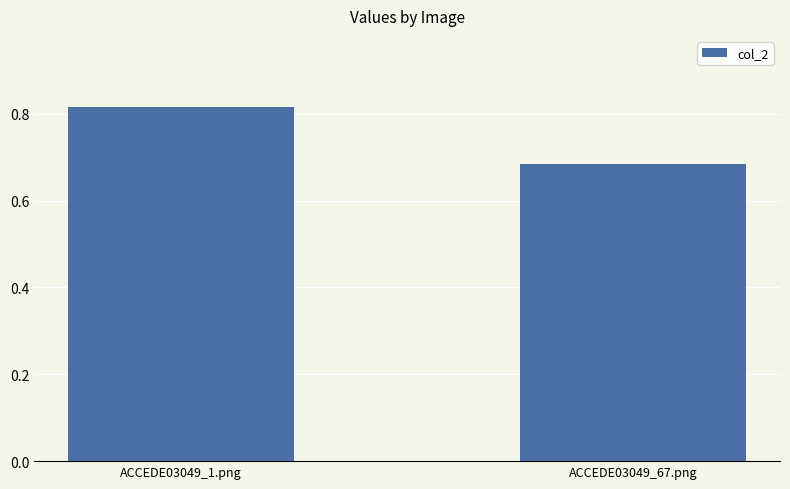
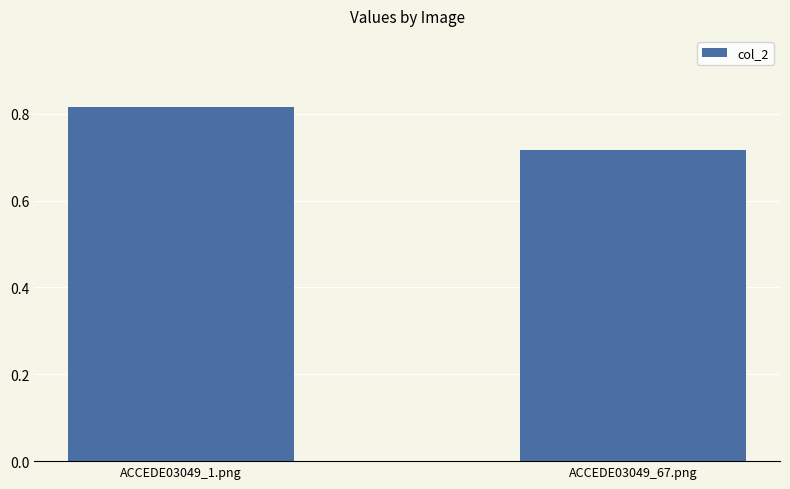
  {
    "ACCEDE03049_1.png": 0.82,
-   "ACCEDE03049_67.png": 0.68
+   "ACCEDE03049_67.png": 0.72
  }
